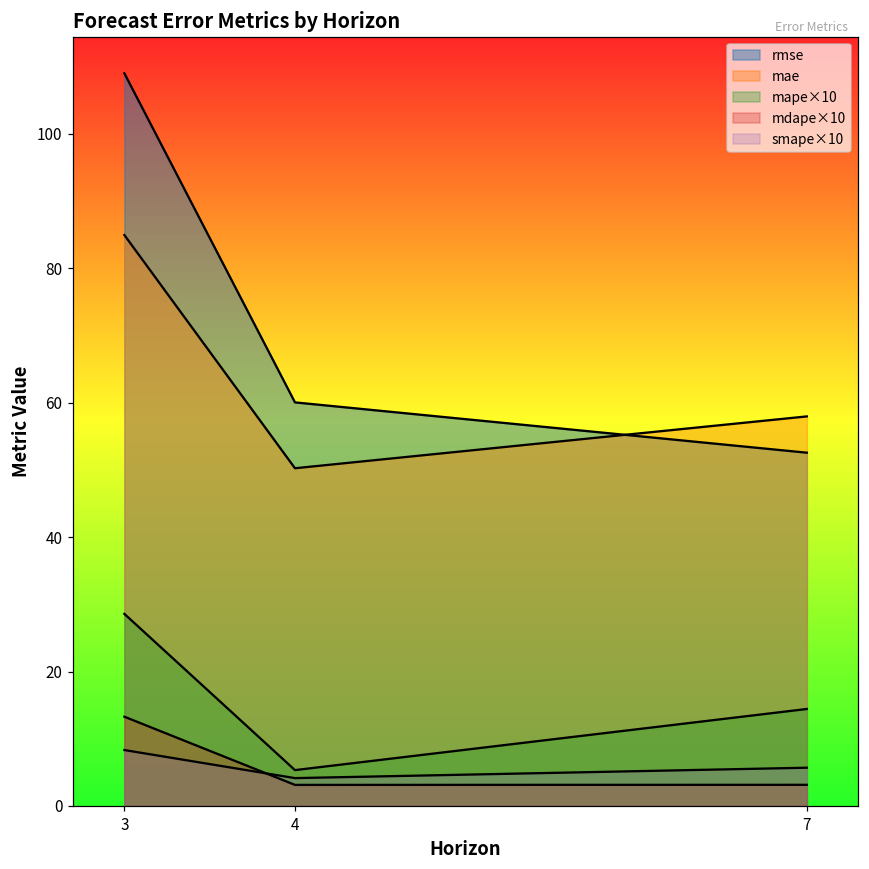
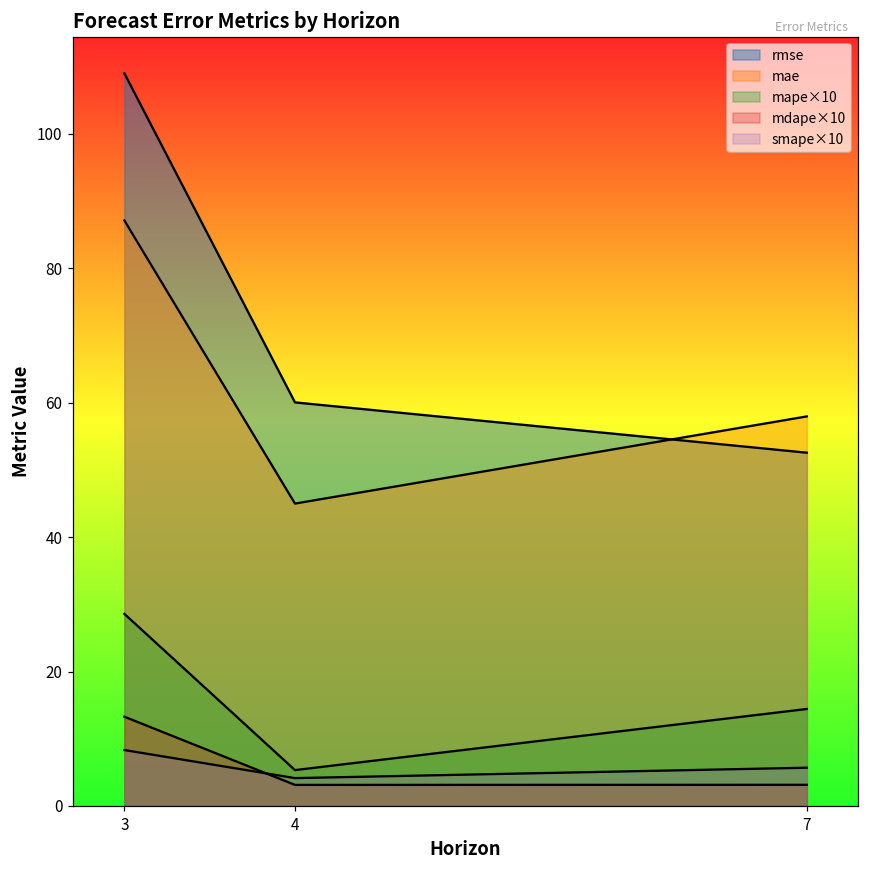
  {
    "rmse": {
      "3": 109,
      "4": 60,
      "7": 53
    },
    "mae": {
-     "3": 85,
-     "4": 50,
+     "3": 87,
+     "4": 45,
      "7": 58
    },
    "mape×10": {
      "3": 29,
      "4": 5,
      "7": 14
    },
    "mdape×10": {
      "3": 13,
      "4": 3,
      "7": 3
    },
    "smape×10": {
      "3": 8,
      "4": 4,
      "7": 6
    }
  }
